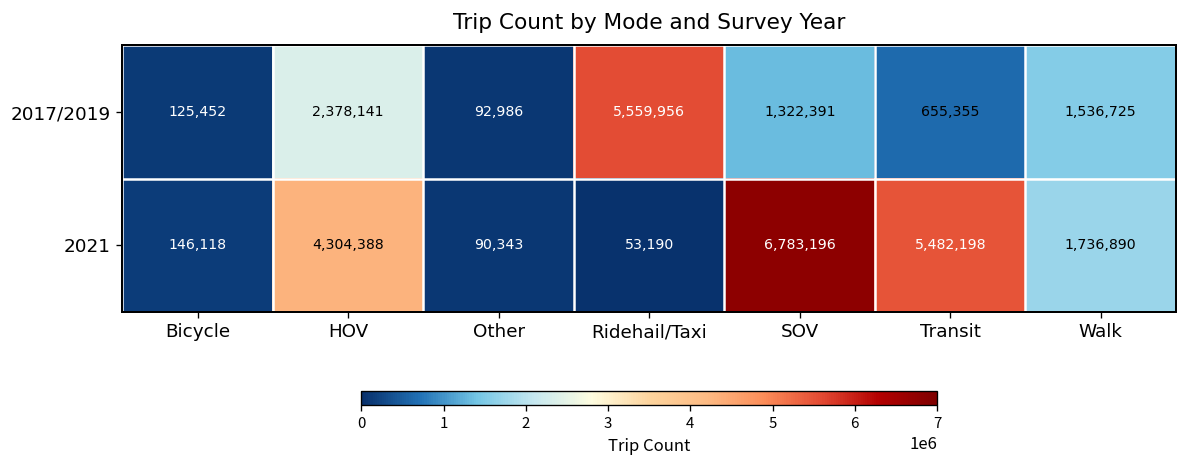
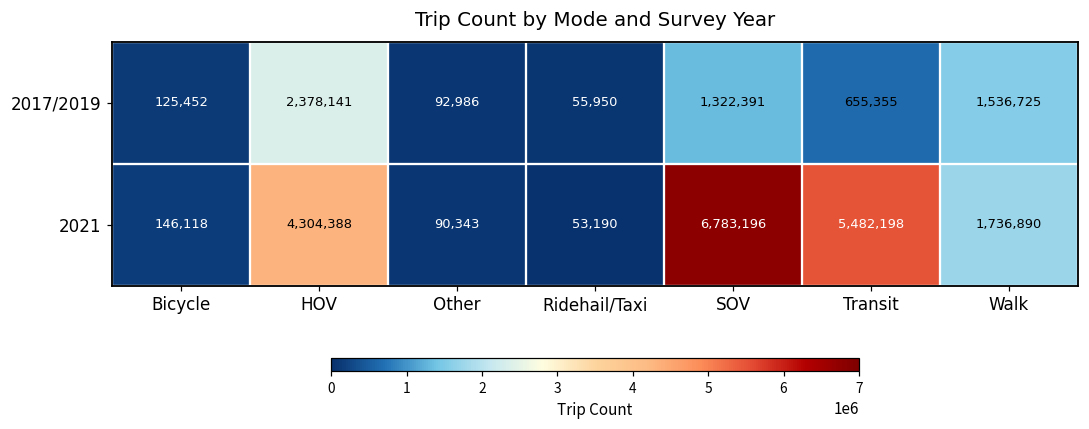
  {
    "2017/2019": {
      "Bicycle": "125,452",
      "HOV": "2,378,141",
      "Other": "92,986",
-     "Ridehail/Taxi": "5,559,956",
+     "Ridehail/Taxi": "55,950",
      "SOV": "1,322,391",
      "Transit": "655,355",
      "Walk": "1,536,725"
    },
    "2021": {
      "Bicycle": "146,118",
      "HOV": "4,304,388",
      "Other": "90,343",
      "Ridehail/Taxi": "53,190",
      "SOV": "6,783,196",
      "Transit": "5,482,198",
      "Walk": "1,736,890"
    }
  }
